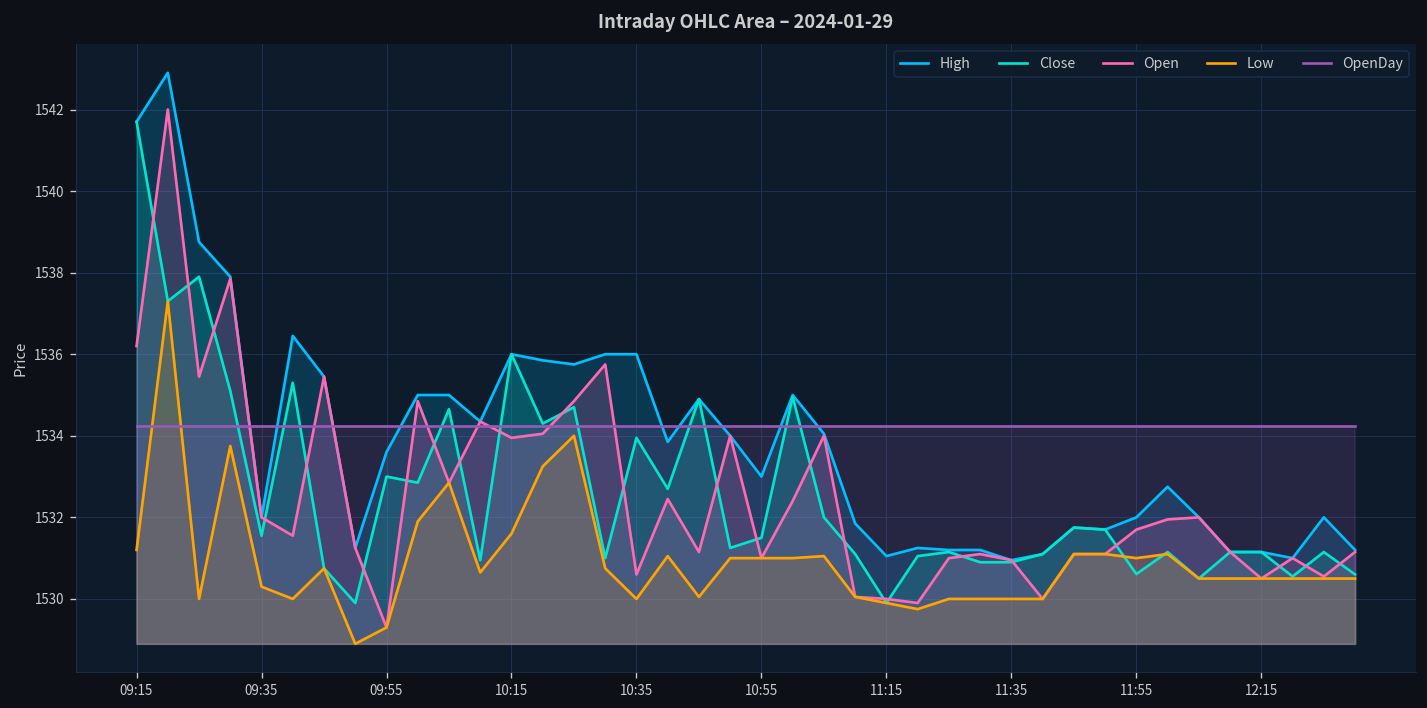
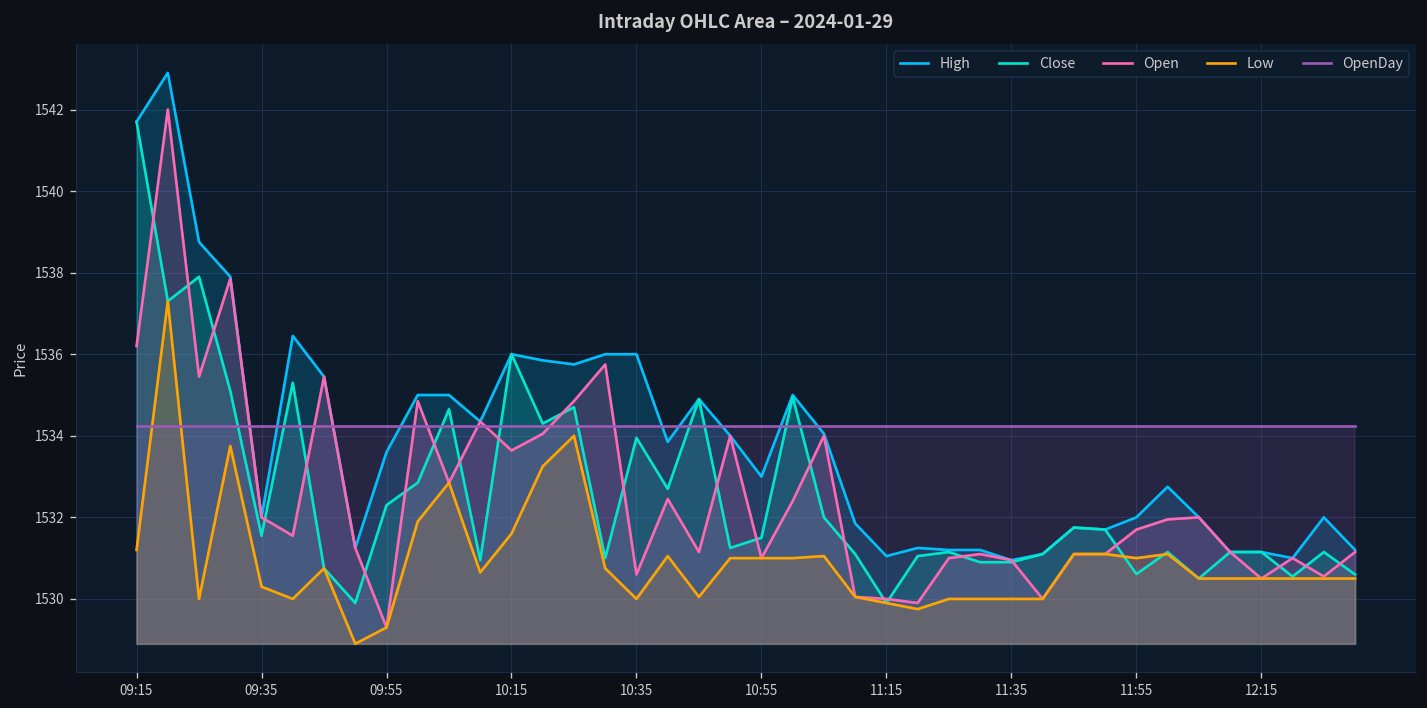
  {
    "High": {
      "09:55": 1533.6,
      "10:35": 1536.0,
      "10:55": 1533.0,
      "11:15": 1531.1,
      "11:55": 1532.0
    },
    "Close": {
      "09:35": 1531.6,
-     "09:55": 1533.0,
+     "09:55": 1532.3,
      "10:35": 1534.0,
      "10:55": 1531.5,
      "11:55": 1530.6
    },
    "Open": {
      "09:15": 1536.2,
-     "10:15": 1534.0,
+     "10:15": 1533.6,
      "10:35": 1530.6,
      "11:15": 1530.0,
      "11:55": 1531.7
    },
    "Low": {
      "09:15": 1531.2,
      "09:35": 1530.3,
      "10:15": 1531.6,
      "10:35": 1530.0,
      "11:35": 1530.0,
      "11:55": 1531.0
    },
    "OpenDay": {
      "09:15": 1534.3,
      "09:35": 1534.3,
      "09:55": 1534.3,
      "10:15": 1534.3,
      "10:35": 1534.3,
      "10:55": 1534.3,
      "11:15": 1534.3,
      "11:35": 1534.3,
      "11:55": 1534.3,
      "12:15": 1534.3
    }
  }
